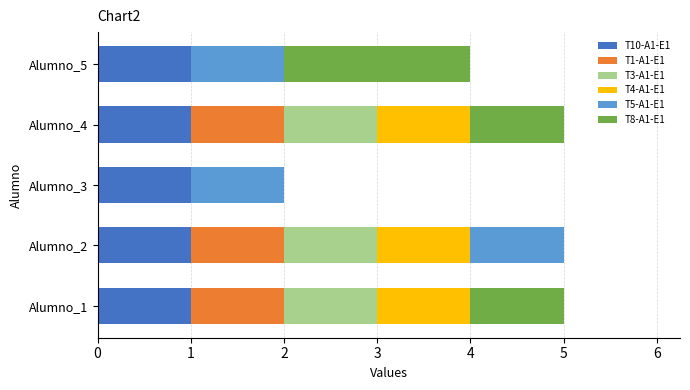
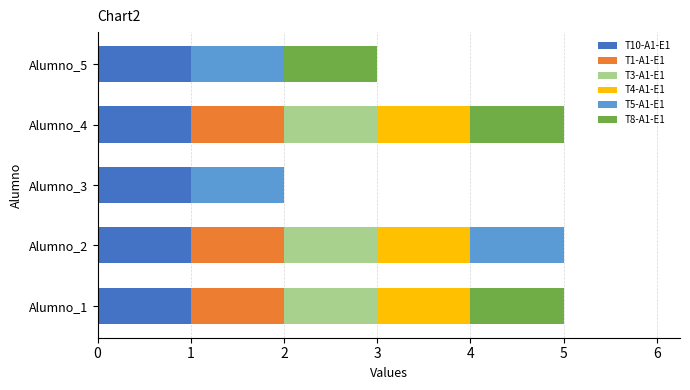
  {
    "T1-A1-E1": {
      "Alumno_5": 0,
      "Alumno_4": 1,
      "Alumno_3": 0,
      "Alumno_2": 1,
      "Alumno_1": 1
    },
    "T3-A1-E1": {
      "Alumno_5": 0,
      "Alumno_4": 1,
      "Alumno_3": 0,
      "Alumno_2": 1,
      "Alumno_1": 1
    },
    "T4-A1-E1": {
      "Alumno_5": 0,
      "Alumno_4": 1,
      "Alumno_3": 0,
      "Alumno_2": 1,
      "Alumno_1": 1
    },
    "T8-A1-E1": {
-     "Alumno_5": 2,
+     "Alumno_5": 1,
      "Alumno_4": 1,
      "Alumno_3": 0,
      "Alumno_2": 0,
      "Alumno_1": 1
    }
  }
